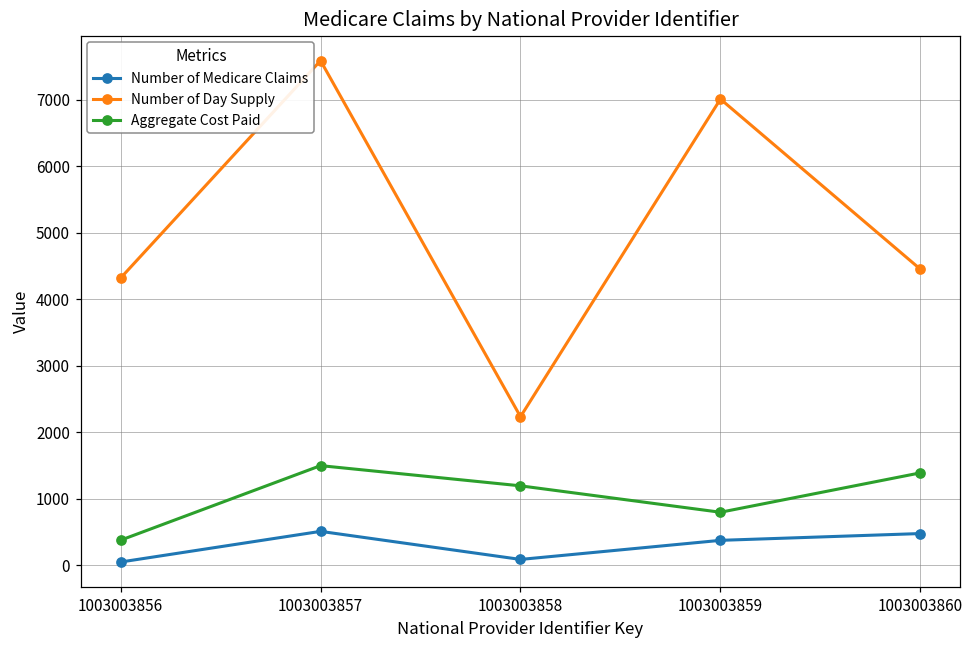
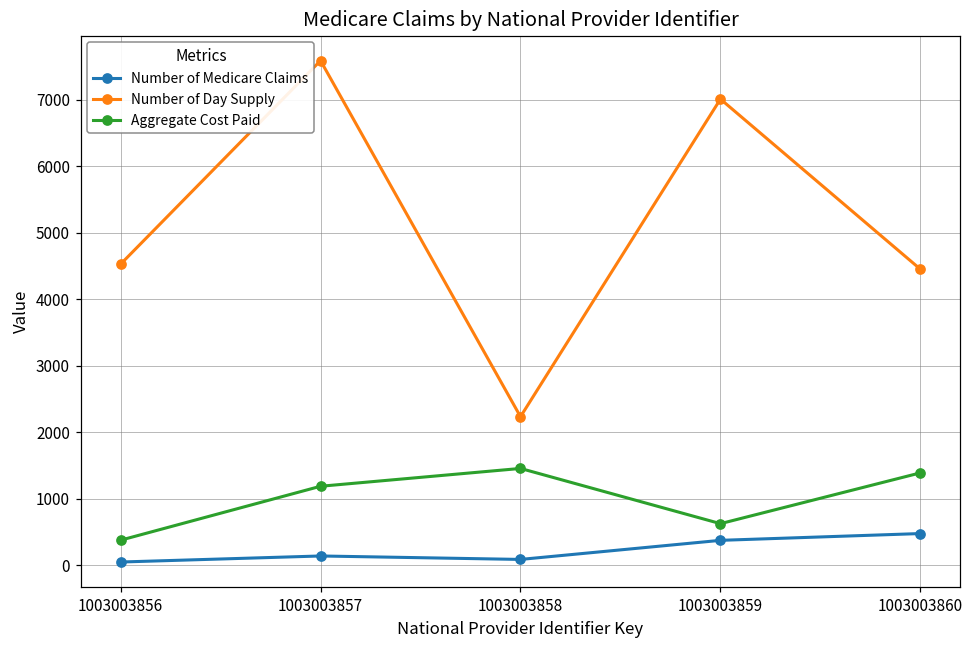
  {
    "Number of Medicare Claims": {
      "1003003856": 100,
-     "1003003857": 500,
+     "1003003857": 100,
      "1003003858": 100,
      "1003003859": 400,
      "1003003860": 500
    },
    "Number of Day Supply": {
-     "1003003856": 4300,
+     "1003003856": 4500,
      "1003003857": 7600,
      "1003003858": 2200,
      "1003003859": 7000,
      "1003003860": 4500
    },
    "Aggregate Cost Paid": {
      "1003003856": 400,
-     "1003003857": 1500,
-     "1003003858": 1200,
-     "1003003859": 800,
+     "1003003857": 1200,
+     "1003003858": 1500,
+     "1003003859": 600,
      "1003003860": 1400
    }
  }
